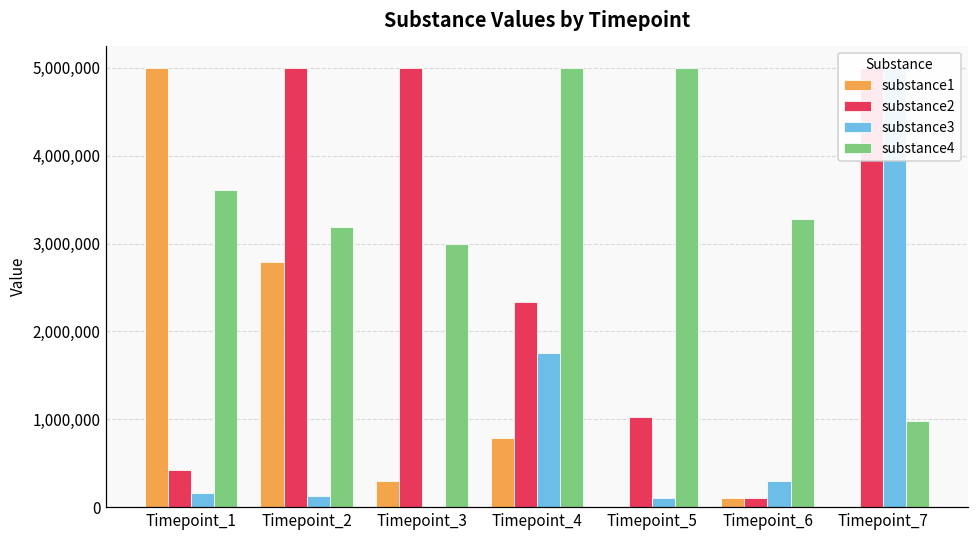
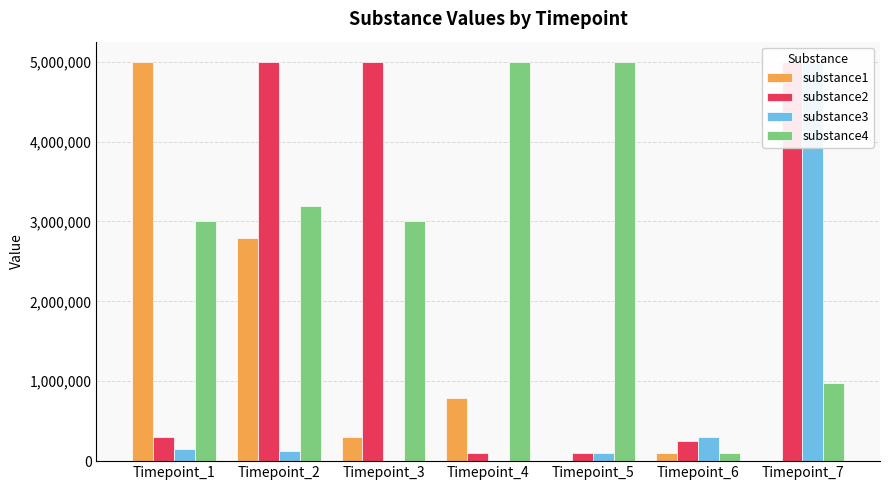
  {
    "substance1": {
      "Timepoint_1": "5,000,000",
      "Timepoint_2": "2,800,000",
      "Timepoint_3": "300,000",
      "Timepoint_4": "800,000",
      "Timepoint_5": "0",
      "Timepoint_6": "100,000",
      "Timepoint_7": "0"
    },
    "substance2": {
-     "Timepoint_1": "400,000",
+     "Timepoint_1": "300,000",
      "Timepoint_2": "5,000,000",
      "Timepoint_3": "5,000,000",
-     "Timepoint_4": "2,300,000",
-     "Timepoint_5": "1,000,000",
-     "Timepoint_6": "100,000"
+     "Timepoint_4": "100,000",
+     "Timepoint_5": "100,000",
+     "Timepoint_6": "300,000"
    },
    "substance3": {
      "Timepoint_1": "200,000",
      "Timepoint_2": "100,000",
      "Timepoint_3": "0",
-     "Timepoint_4": "1,800,000",
+     "Timepoint_4": "0",
      "Timepoint_5": "100,000",
      "Timepoint_6": "300,000"
    },
    "substance4": {
-     "Timepoint_1": "3,600,000",
+     "Timepoint_1": "3,000,000",
      "Timepoint_2": "3,200,000",
      "Timepoint_3": "3,000,000",
      "Timepoint_4": "5,000,000",
      "Timepoint_5": "5,000,000",
-     "Timepoint_6": "3,300,000",
+     "Timepoint_6": "100,000",
      "Timepoint_7": "1,000,000"
    }
  }
